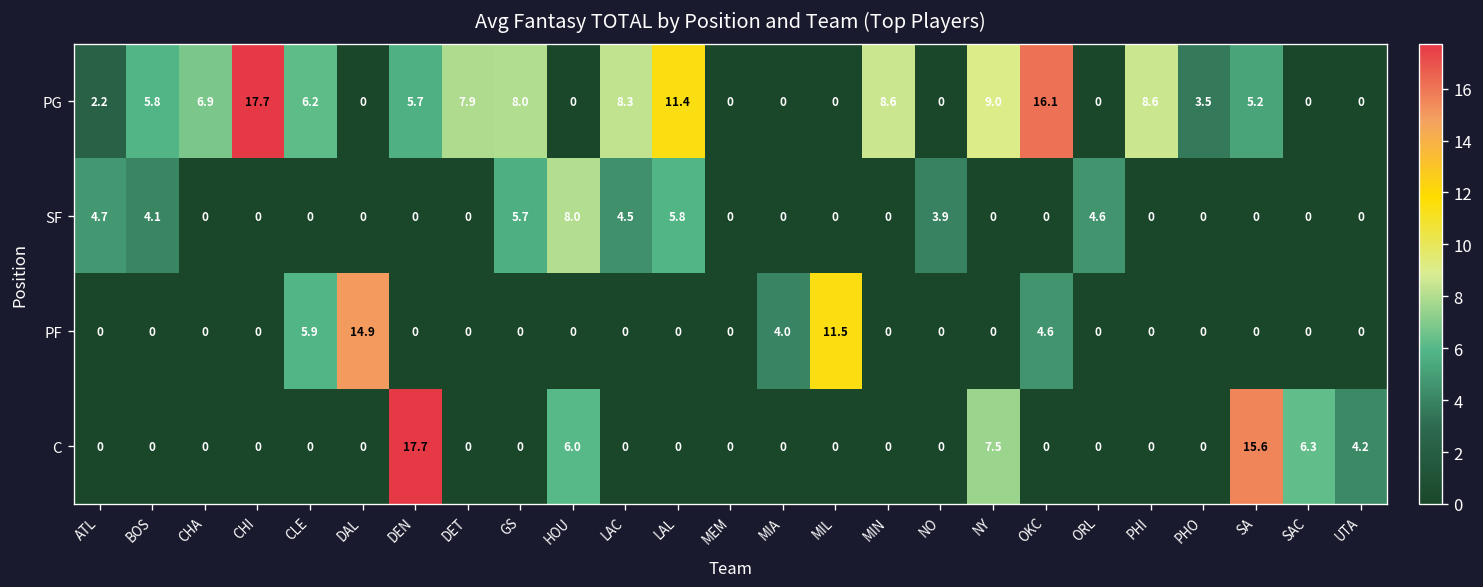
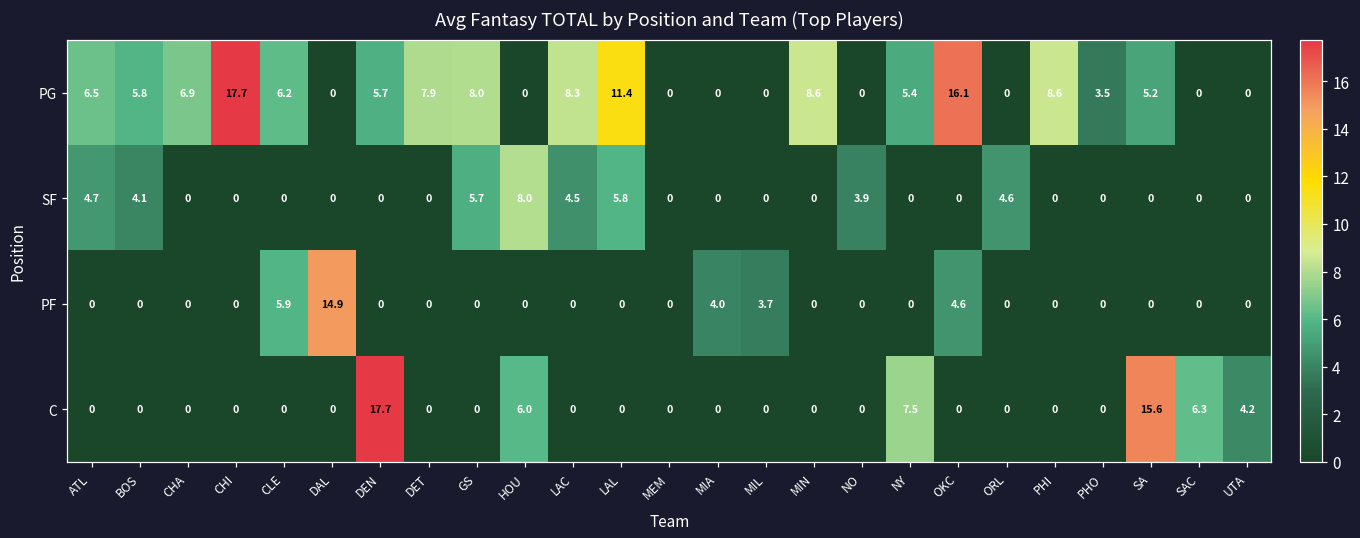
  {
    "PG": {
-     "ATL": 2.2,
+     "ATL": 6.5,
      "BOS": 5.8,
      "CHA": 6.9,
      "CHI": 17.7,
      "CLE": 6.2,
      "DAL": 0,
      "DEN": 5.7,
      "DET": 7.9,
      "GS": 8.0,
      "HOU": 0,
      "LAC": 8.3,
      "LAL": 11.4,
      "MEM": 0,
      "MIA": 0,
      "MIL": 0,
      "MIN": 8.6,
      "NO": 0,
-     "NY": 9.0,
+     "NY": 5.4,
      "OKC": 16.1,
      "ORL": 0,
      "PHI": 8.6,
      "PHO": 3.5,
      "SA": 5.2,
      "SAC": 0,
      "UTA": 0
    },
    "SF": {
      "ATL": 4.7,
      "BOS": 4.1,
      "CHA": 0,
      "CHI": 0,
      "CLE": 0,
      "DAL": 0,
      "DEN": 0,
      "DET": 0,
      "GS": 5.7,
      "HOU": 8.0,
      "LAC": 4.5,
      "LAL": 5.8,
      "MEM": 0,
      "MIA": 0,
      "MIL": 0,
      "MIN": 0,
      "NO": 3.9,
      "NY": 0,
      "OKC": 0,
      "ORL": 4.6,
      "PHI": 0,
      "PHO": 0,
      "SA": 0,
      "SAC": 0,
      "UTA": 0
    },
    "PF": {
      "ATL": 0,
      "BOS": 0,
      "CHA": 0,
      "CHI": 0,
      "CLE": 5.9,
      "DAL": 14.9,
      "DEN": 0,
      "DET": 0,
      "GS": 0,
      "HOU": 0,
      "LAC": 0,
      "LAL": 0,
      "MEM": 0,
      "MIA": 4.0,
-     "MIL": 11.5,
+     "MIL": 3.7,
      "MIN": 0,
      "NO": 0,
      "NY": 0,
      "OKC": 4.6,
      "ORL": 0,
      "PHI": 0,
      "PHO": 0,
      "SA": 0,
      "SAC": 0,
      "UTA": 0
    },
    "C": {
      "ATL": 0,
      "BOS": 0,
      "CHA": 0,
      "CHI": 0,
      "CLE": 0,
      "DAL": 0,
      "DEN": 17.7,
      "DET": 0,
      "GS": 0,
      "HOU": 6.0,
      "LAC": 0,
      "LAL": 0,
      "MEM": 0,
      "MIA": 0,
      "MIL": 0,
      "MIN": 0,
      "NO": 0,
      "NY": 7.5,
      "OKC": 0,
      "ORL": 0,
      "PHI": 0,
      "PHO": 0,
      "SA": 15.6,
      "SAC": 6.3,
      "UTA": 4.2
    }
  }
